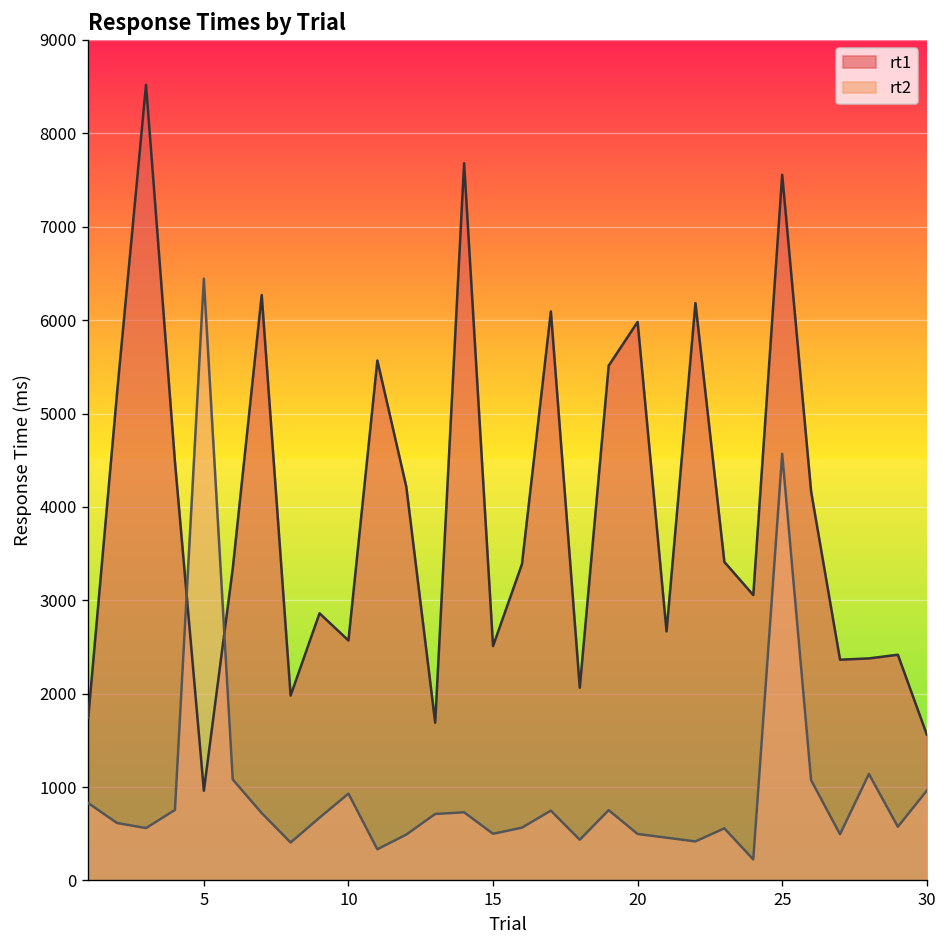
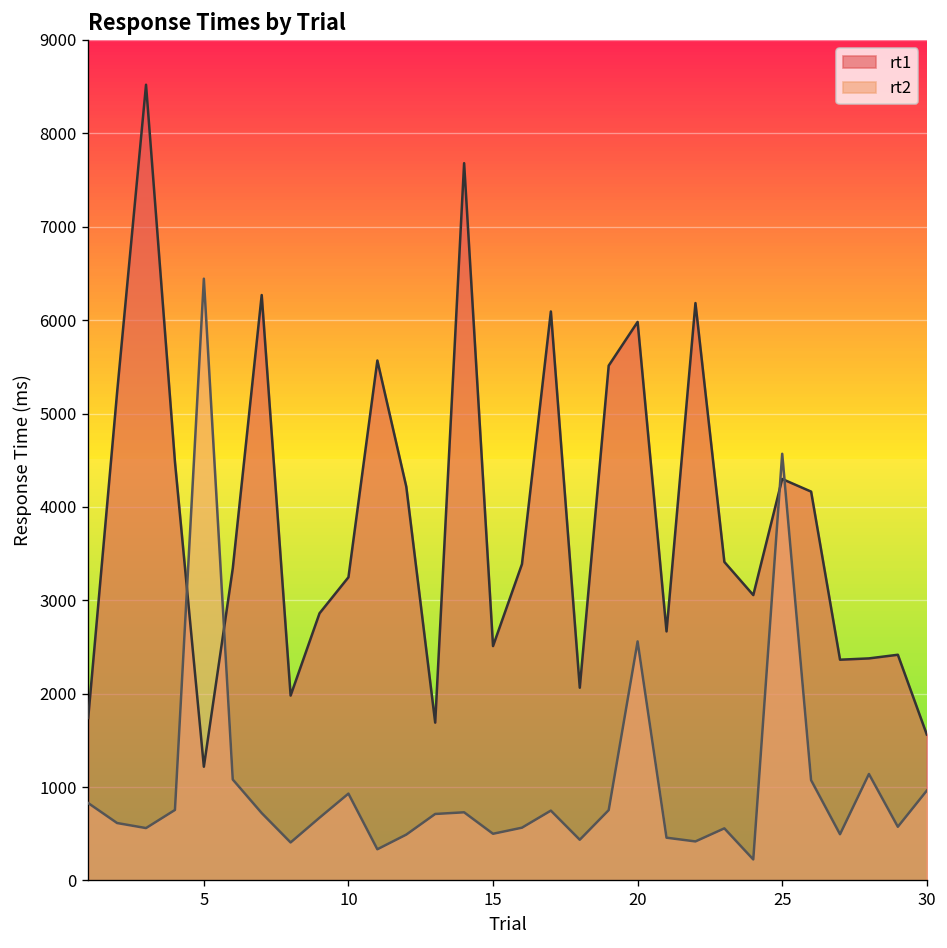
  {
    "rt1": {
-     "5": 1000,
-     "10": 2600,
+     "5": 1200,
+     "10": 3200,
      "15": 2500,
      "20": 6000,
-     "25": 7600,
+     "25": 4300,
      "30": 1600
    },
    "rt2": {
      "5": 6400,
      "10": 900,
      "15": 500,
-     "20": 500,
+     "20": 2600,
      "25": 4600,
      "30": 1000
    }
  }
